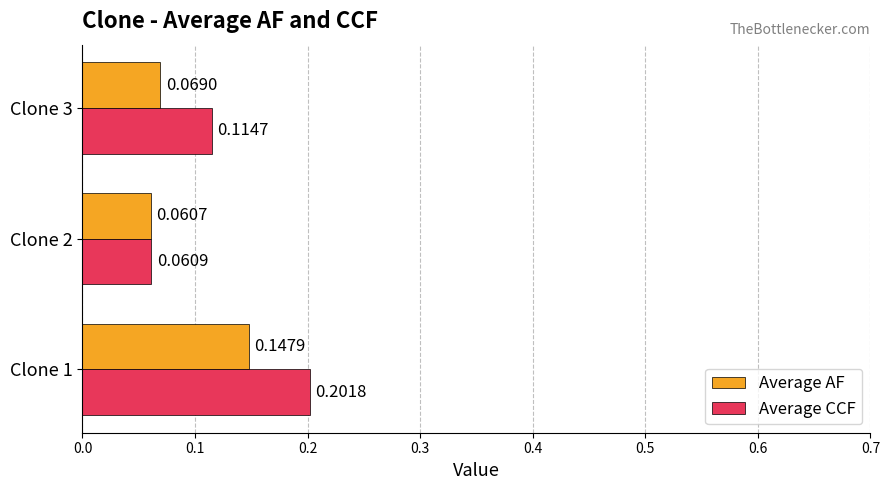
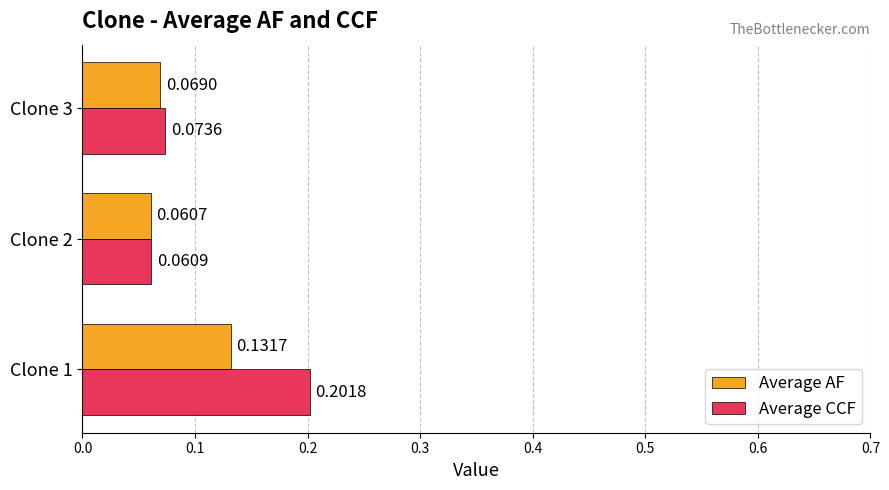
  {
    "Average AF": {
      "Clone 3": 0.0690,
      "Clone 2": 0.0607,
-     "Clone 1": 0.1479
+     "Clone 1": 0.1317
    },
    "Average CCF": {
-     "Clone 3": 0.1147,
+     "Clone 3": 0.0736,
      "Clone 2": 0.0609,
      "Clone 1": 0.2018
    }
  }
